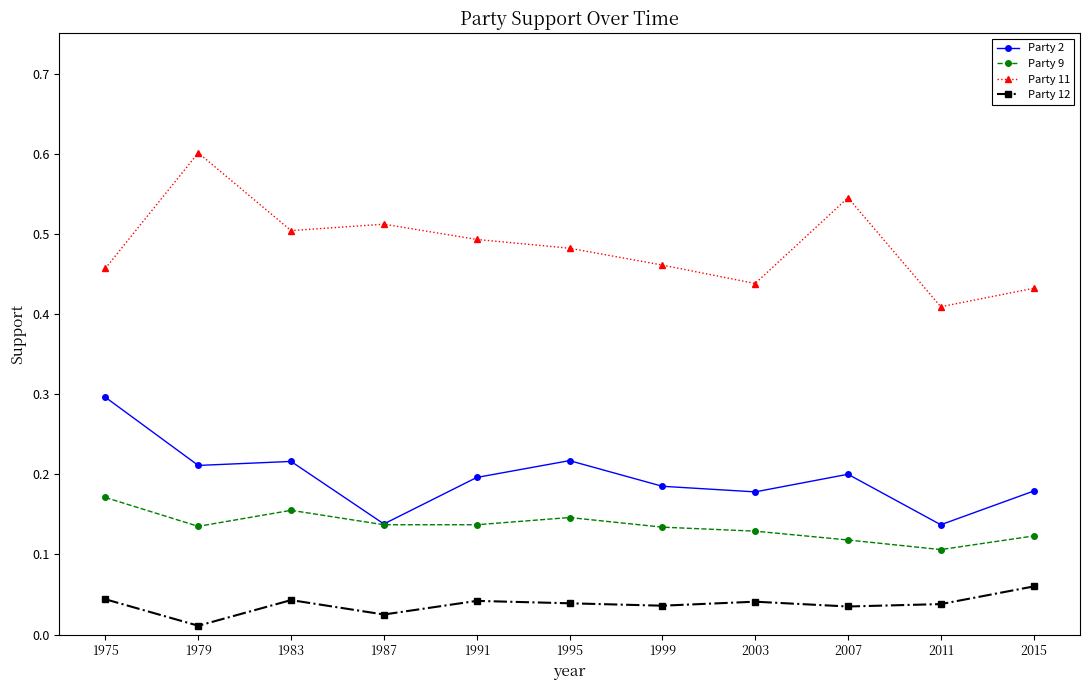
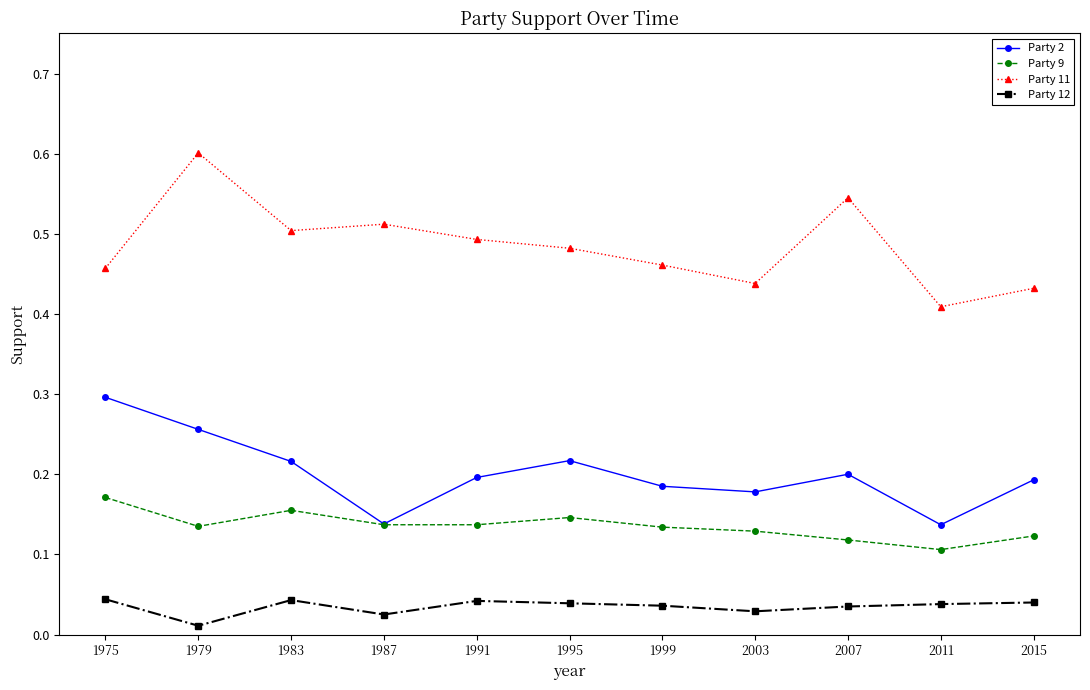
  {
    "Party 2": {
      "1975": 0.30,
-     "1979": 0.21,
+     "1979": 0.26,
      "1983": 0.22,
      "1991": 0.20,
      "1995": 0.22,
      "1999": 0.19,
      "2003": 0.18,
      "2007": 0.20,
      "2011": 0.14,
-     "2015": 0.18
+     "2015": 0.19
    },
    "Party 9": {
      "1975": 0.17,
      "1979": 0.14,
      "1983": 0.16,
      "1991": 0.14,
      "1995": 0.15,
      "1999": 0.13,
      "2003": 0.13,
      "2007": 0.12,
      "2011": 0.11,
      "2015": 0.12
    },
    "Party 11": {
      "1975": 0.46,
      "1979": 0.60,
      "1983": 0.50,
      "1987": 0.51,
      "1991": 0.49,
      "1995": 0.48,
      "1999": 0.46,
      "2003": 0.44,
      "2007": 0.55,
      "2011": 0.41,
      "2015": 0.43
    },
    "Party 12": {
      "1975": 0.04,
      "1979": 0.01,
      "1983": 0.04,
      "1987": 0.03,
      "1991": 0.04,
      "1995": 0.04,
      "1999": 0.04,
-     "2003": 0.04,
+     "2003": 0.03,
      "2007": 0.04,
      "2011": 0.04,
-     "2015": 0.06
+     "2015": 0.04
    }
  }
